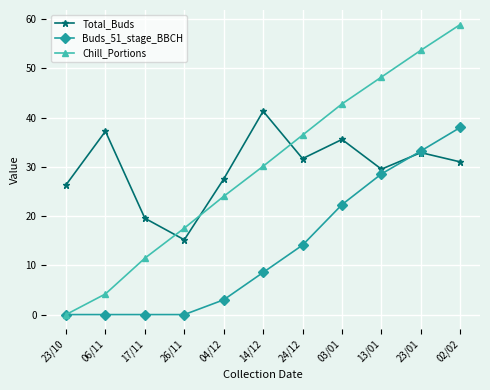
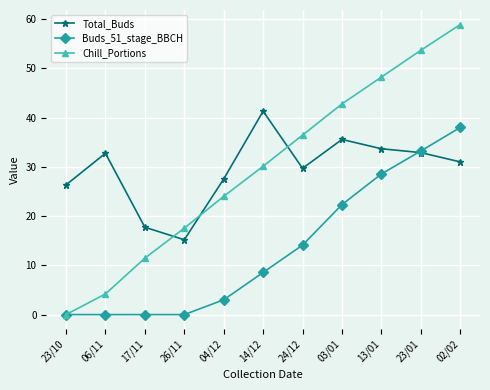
  {
    "Total_Buds": {
      "23/10": 26,
-     "06/11": 37,
-     "17/11": 20,
+     "06/11": 33,
+     "17/11": 18,
      "26/11": 15,
      "04/12": 28,
      "14/12": 41,
-     "24/12": 32,
+     "24/12": 30,
      "03/01": 36,
-     "13/01": 30,
+     "13/01": 34,
      "02/02": 31
    }
  }
